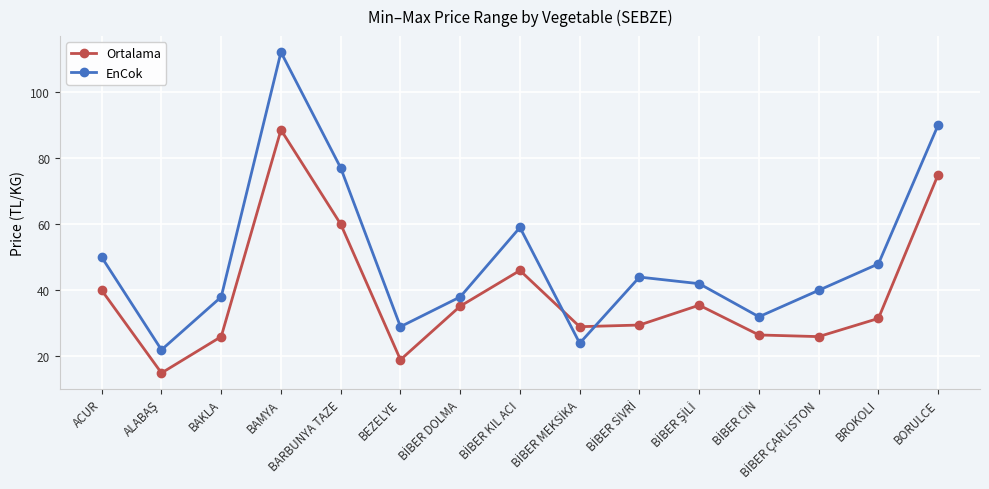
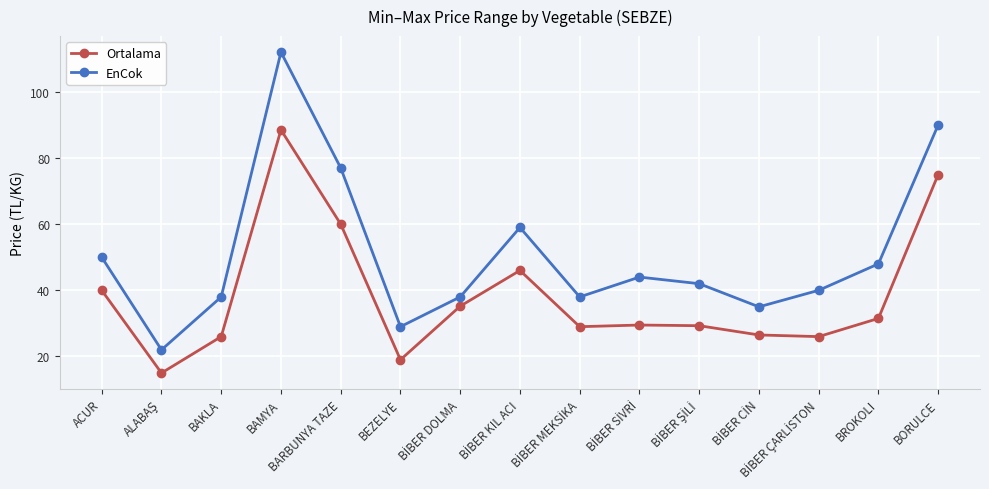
  {
    "Ortalama": {
      "ACUR": 40,
      "ALABAŞ": 15,
      "BAKLA": 26,
      "BAMYA": 89,
      "BARBUNYA TAZE": 60,
      "BEZELYE": 19,
      "BİBER DOLMA": 35,
      "BİBER KIL ACI": 46,
      "BİBER MEKSİKA": 29,
      "BİBER SİVRİ": 30,
-     "BİBER ŞİLİ": 36,
+     "BİBER ŞİLİ": 29,
      "BİBER CİN": 27,
      "BİBER ÇARLİSTON": 26,
      "BROKOLI": 32,
      "BORULCE": 75
    },
    "EnCok": {
      "ACUR": 50,
      "ALABAŞ": 22,
      "BAKLA": 38,
      "BAMYA": 112,
      "BARBUNYA TAZE": 77,
      "BEZELYE": 29,
      "BİBER DOLMA": 38,
      "BİBER KIL ACI": 59,
-     "BİBER MEKSİKA": 24,
+     "BİBER MEKSİKA": 38,
      "BİBER SİVRİ": 44,
      "BİBER ŞİLİ": 42,
-     "BİBER CİN": 32,
+     "BİBER CİN": 35,
      "BİBER ÇARLİSTON": 40,
      "BROKOLI": 48,
      "BORULCE": 90
    }
  }
